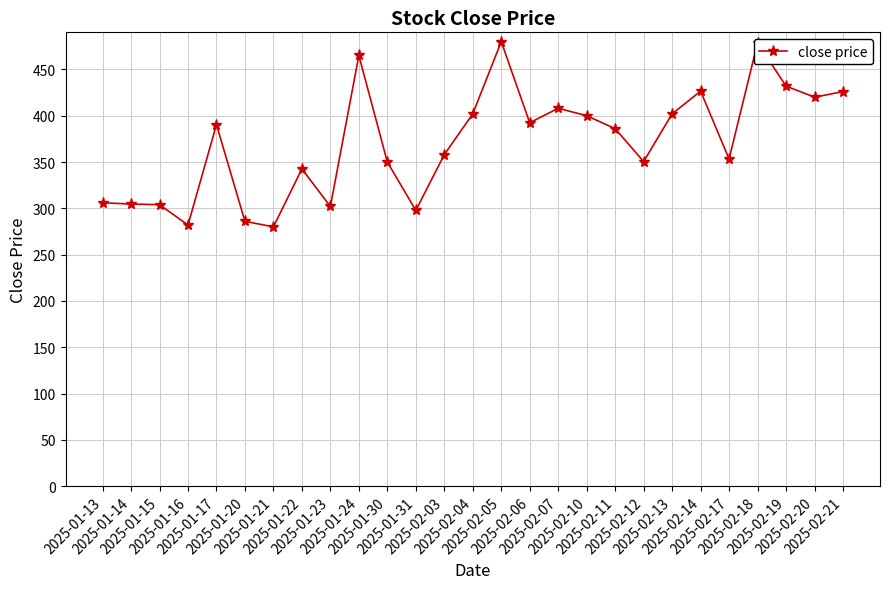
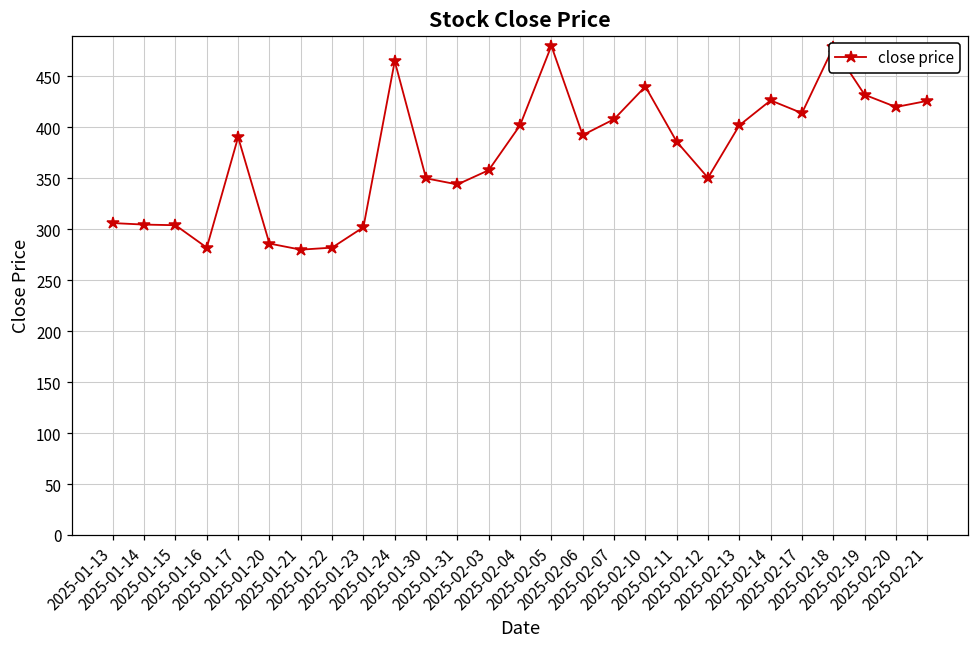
  {
    "2025-01-13": 310,
    "2025-01-14": 300,
    "2025-01-15": 300,
    "2025-01-16": 280,
    "2025-01-17": 390,
    "2025-01-20": 290,
    "2025-01-21": 280,
-   "2025-01-22": 340,
+   "2025-01-22": 280,
    "2025-01-23": 300,
    "2025-01-24": 470,
    "2025-01-30": 350,
-   "2025-01-31": 300,
+   "2025-01-31": 340,
    "2025-02-03": 360,
    "2025-02-04": 400,
    "2025-02-05": 480,
    "2025-02-06": 390,
    "2025-02-07": 410,
-   "2025-02-10": 400,
+   "2025-02-10": 440,
    "2025-02-11": 390,
    "2025-02-12": 350,
    "2025-02-13": 400,
    "2025-02-14": 430,
-   "2025-02-17": 350,
+   "2025-02-17": 410,
    "2025-02-19": 430,
    "2025-02-20": 420,
    "2025-02-21": 430
  }
